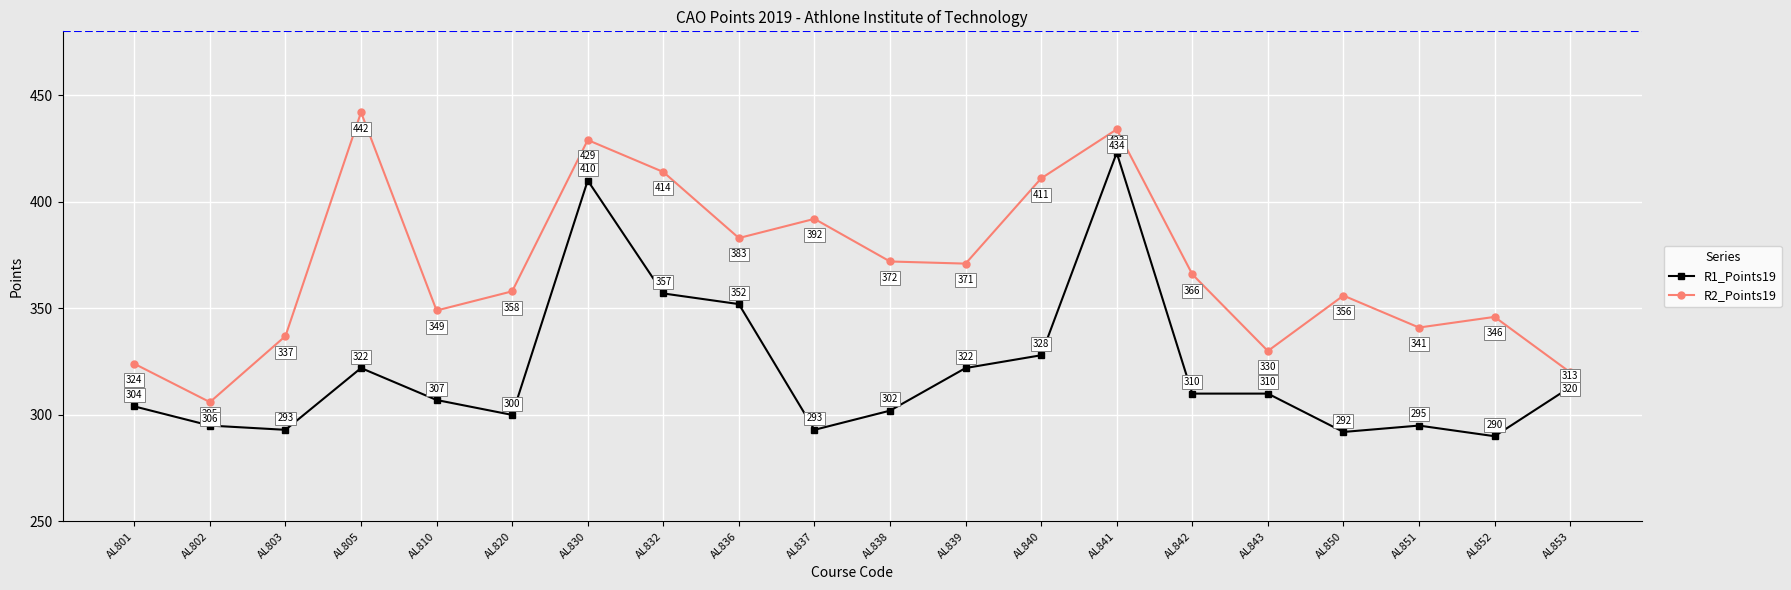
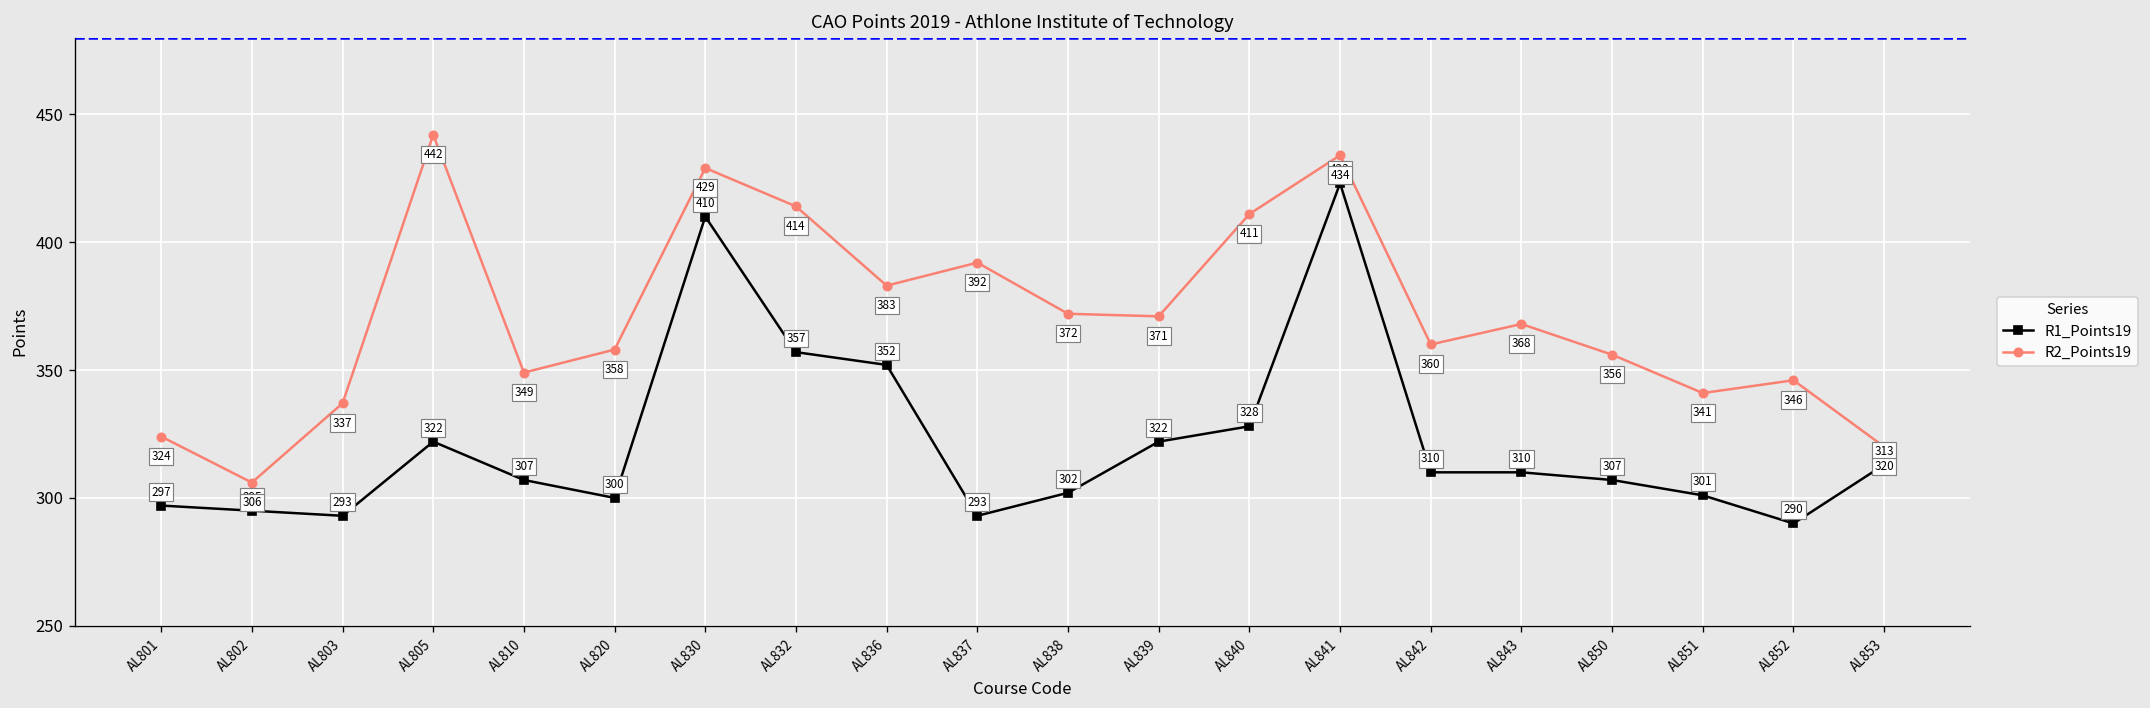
  {
    "R1_Points19": {
-     "AL801": 304,
-     "AL850": 292,
-     "AL851": 295
+     "AL801": 297,
+     "AL850": 307,
+     "AL851": 301
    },
    "R2_Points19": {
-     "AL842": 366,
-     "AL843": 330
+     "AL842": 360,
+     "AL843": 368
    }
  }
